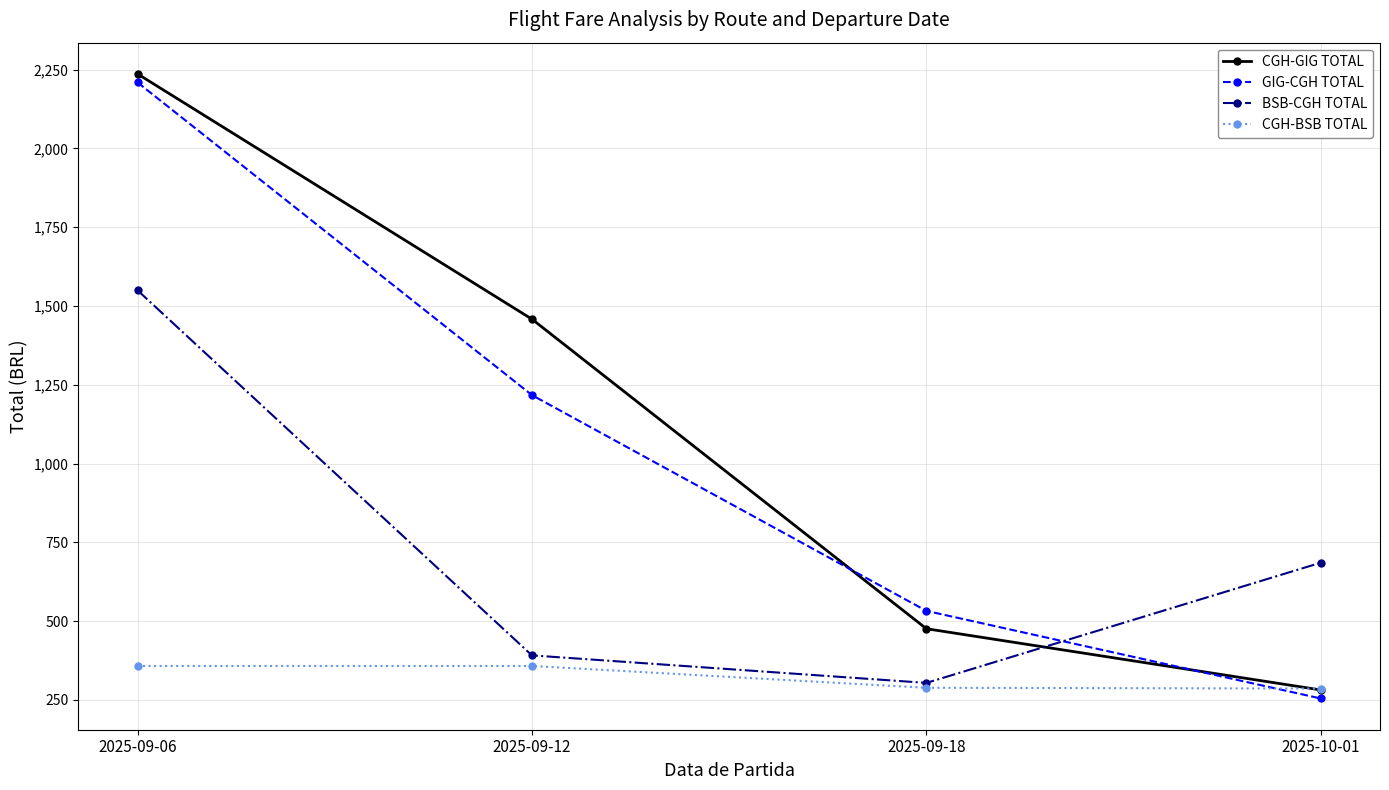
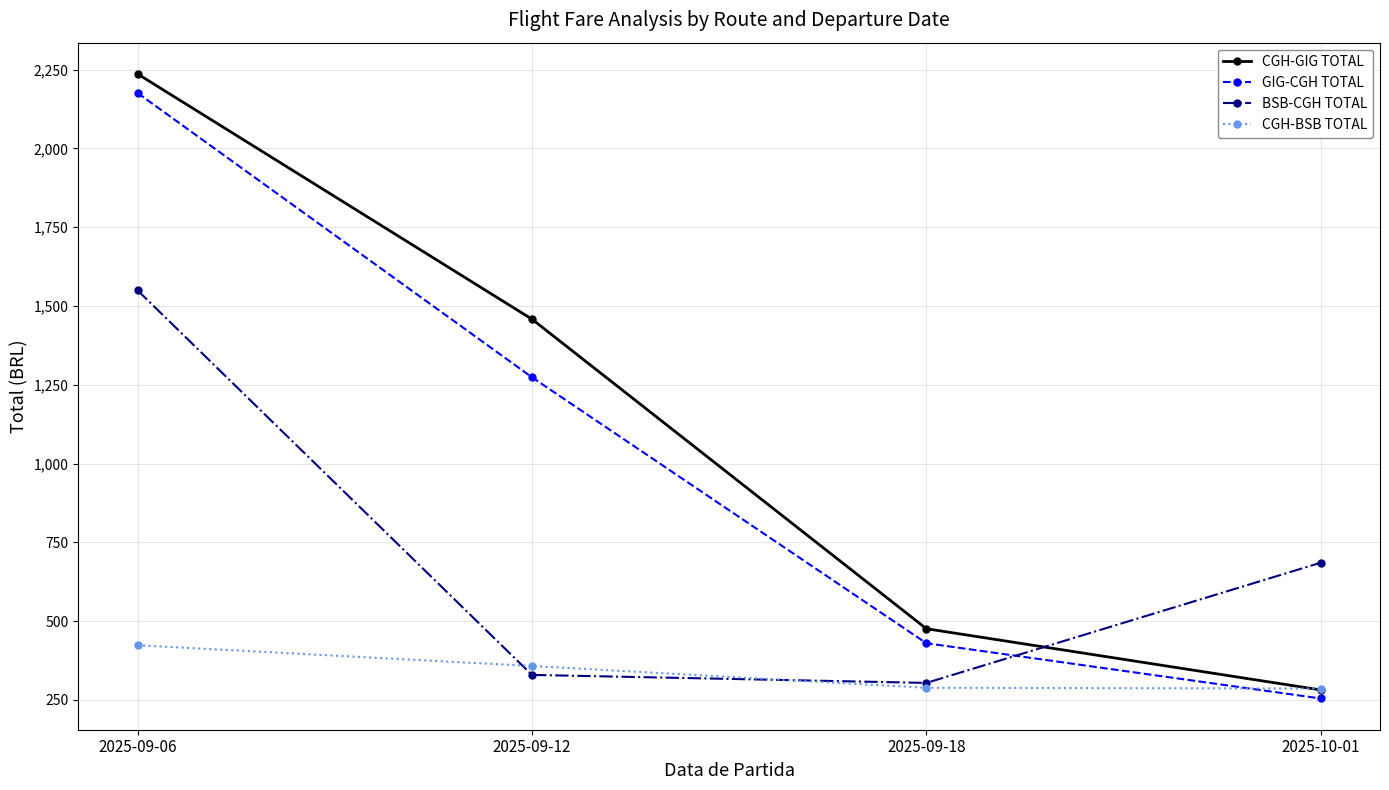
  {
    "CGH-GIG TOTAL": {
      "2025-09-06": "2,240",
      "2025-09-12": "1,460",
      "2025-09-18": "480"
    },
    "GIG-CGH TOTAL": {
-     "2025-09-06": "2,210",
-     "2025-09-12": "1,220",
-     "2025-09-18": "530",
+     "2025-09-06": "2,180",
+     "2025-09-12": "1,270",
+     "2025-09-18": "430",
      "2025-10-01": "250"
    },
    "BSB-CGH TOTAL": {
      "2025-09-06": "1,550",
-     "2025-09-12": "390",
+     "2025-09-12": "330",
      "2025-09-18": "300",
      "2025-10-01": "690"
    },
    "CGH-BSB TOTAL": {
-     "2025-09-06": "360",
+     "2025-09-06": "420",
      "2025-09-12": "360",
      "2025-09-18": "290"
    }
  }
